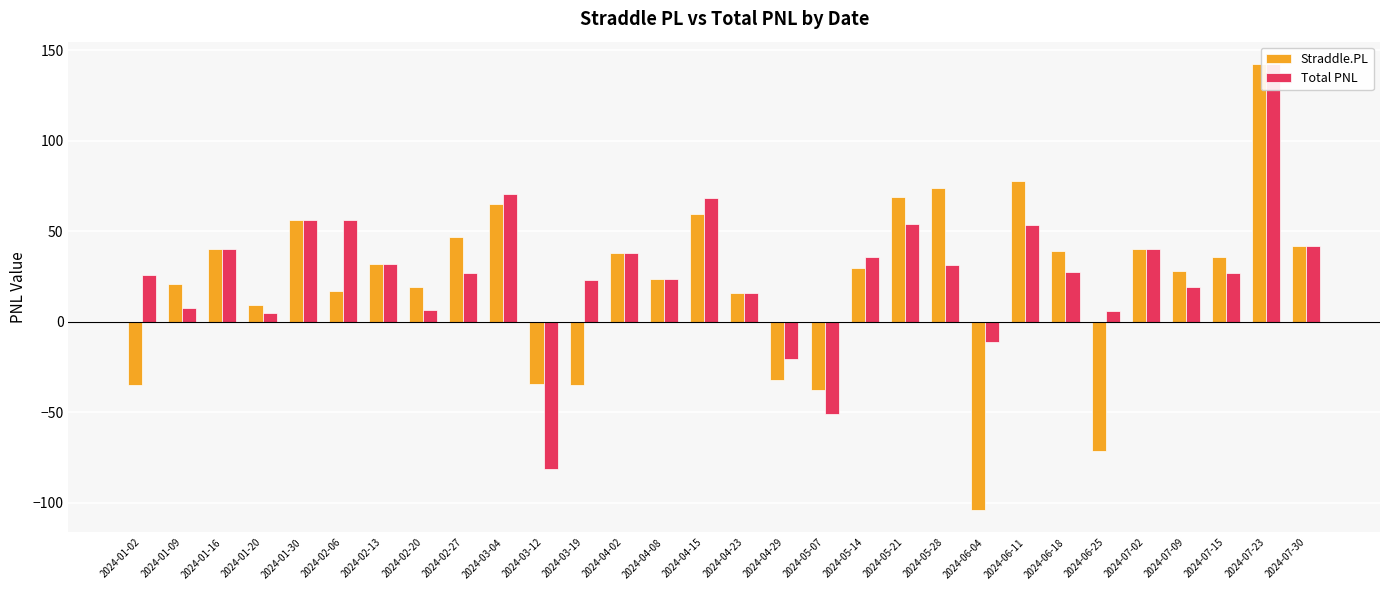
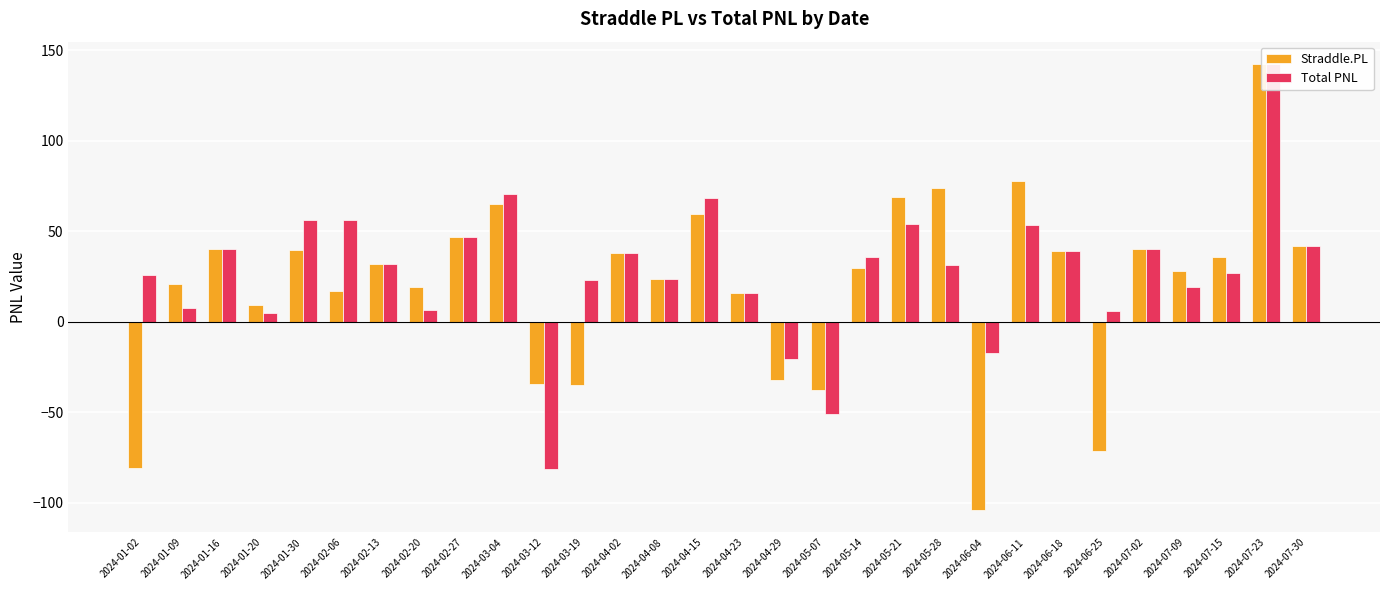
  {
    "Straddle.PL": {
-     "2024-01-02": -35,
+     "2024-01-02": -80,
      "2024-01-09": 21,
      "2024-01-16": 40,
      "2024-01-20": 9,
-     "2024-01-30": 56,
+     "2024-01-30": 39,
      "2024-02-06": 17,
      "2024-02-13": 32,
      "2024-02-20": 19,
      "2024-02-27": 47,
      "2024-03-04": 65,
      "2024-03-12": -34,
      "2024-03-19": -35,
      "2024-04-02": 38,
      "2024-04-08": 24,
      "2024-04-15": 59,
      "2024-04-23": 16,
      "2024-04-29": -32,
      "2024-05-07": -37,
      "2024-05-14": 30,
      "2024-05-21": 69,
      "2024-05-28": 74,
      "2024-06-04": -104,
      "2024-06-11": 78,
      "2024-06-18": 39,
      "2024-06-25": -72,
      "2024-07-02": 40,
      "2024-07-09": 28,
      "2024-07-15": 36,
      "2024-07-23": 142,
      "2024-07-30": 42
    },
    "Total PNL": {
      "2024-01-02": 26,
      "2024-01-09": 8,
      "2024-01-16": 40,
      "2024-01-20": 5,
      "2024-01-30": 56,
      "2024-02-06": 56,
      "2024-02-13": 32,
      "2024-02-20": 7,
-     "2024-02-27": 27,
+     "2024-02-27": 47,
      "2024-03-04": 70,
      "2024-03-12": -81,
      "2024-03-19": 23,
      "2024-04-02": 38,
      "2024-04-08": 24,
      "2024-04-15": 68,
      "2024-04-23": 16,
      "2024-04-29": -21,
      "2024-05-07": -51,
      "2024-05-14": 36,
      "2024-05-21": 54,
      "2024-05-28": 32,
-     "2024-06-04": -11,
+     "2024-06-04": -18,
      "2024-06-11": 53,
-     "2024-06-18": 27,
+     "2024-06-18": 39,
      "2024-06-25": 6,
      "2024-07-02": 40,
      "2024-07-09": 19,
      "2024-07-15": 27,
      "2024-07-30": 42
    }
  }
